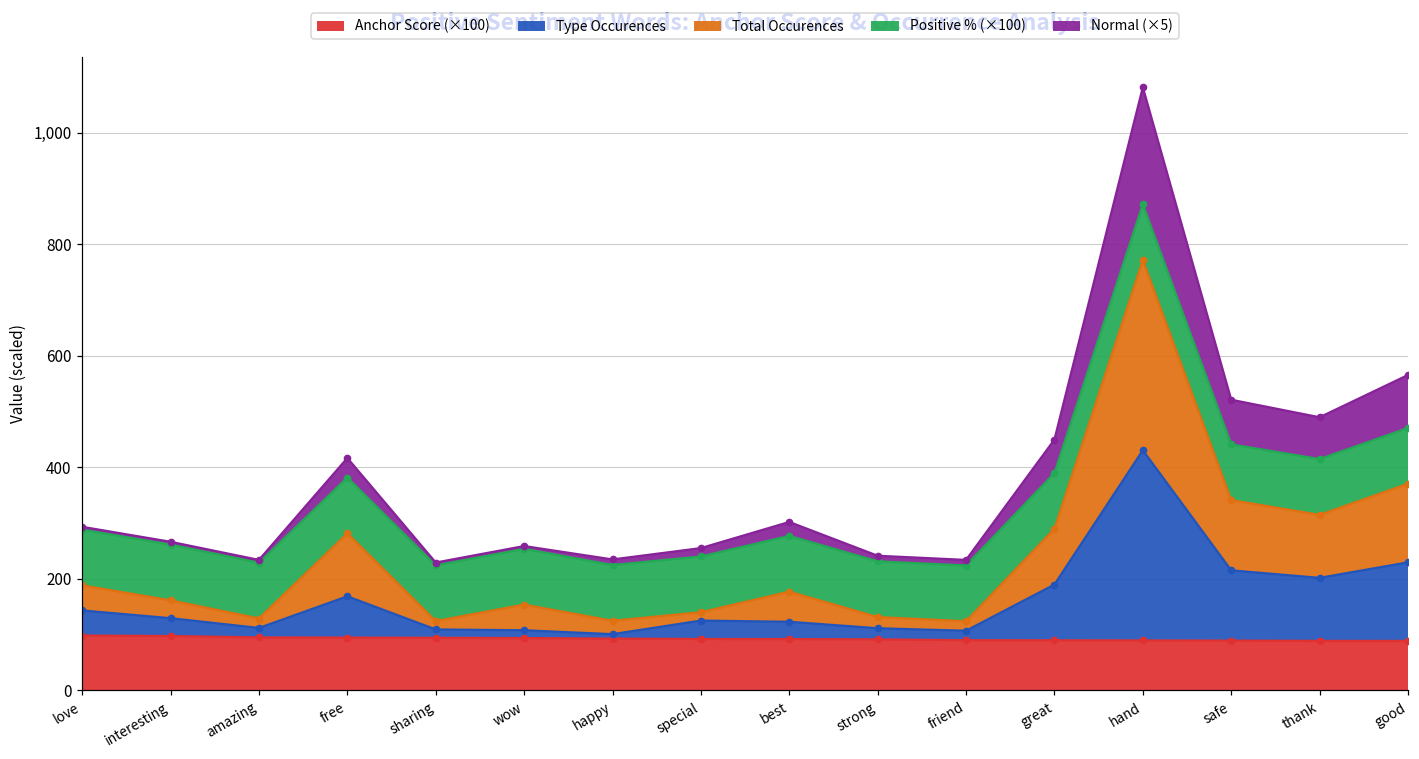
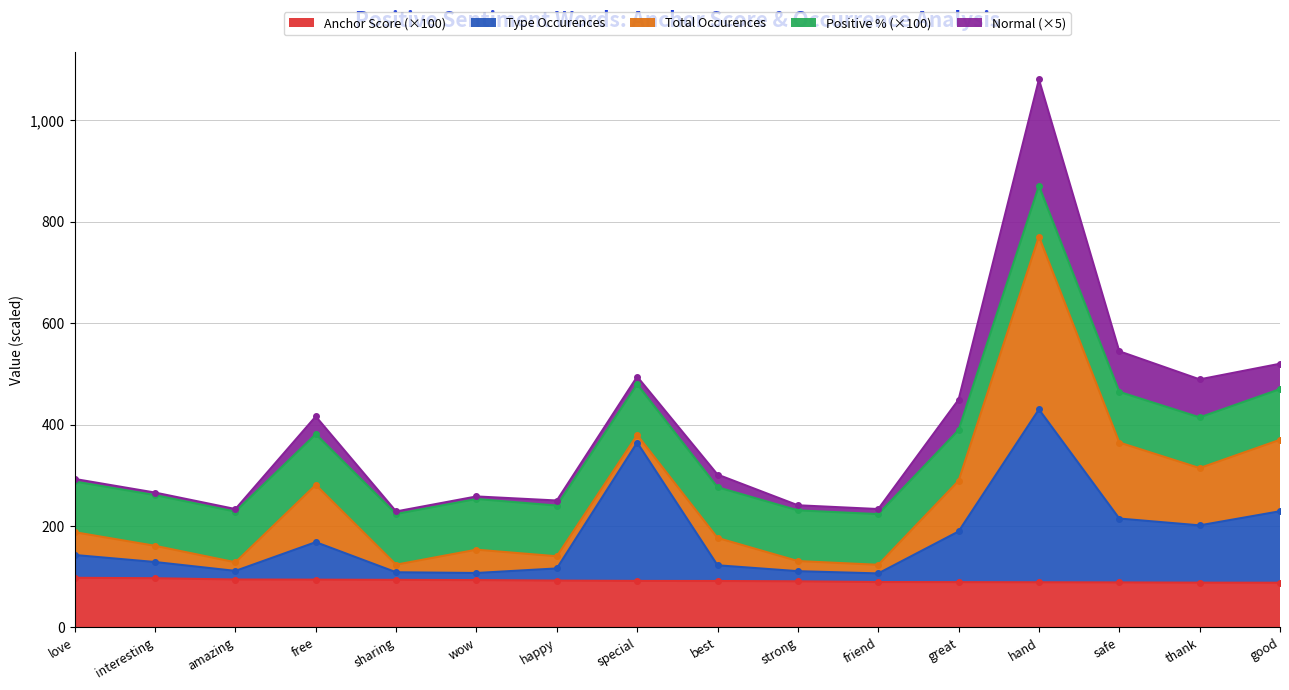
  {
    "Anchor Score (×100)": {
      "love": 100,
      "interesting": 100,
      "amazing": 90,
      "free": 90,
      "sharing": 90,
      "wow": 90,
      "happy": 90,
      "special": 90,
      "best": 90,
      "strong": 90,
      "friend": 90,
      "great": 90,
      "hand": 90,
      "safe": 90,
      "thank": 90,
      "good": 90
    },
    "Type Occurences": {
      "love": 50,
      "interesting": 30,
      "amazing": 20,
      "free": 70,
      "sharing": 20,
      "wow": 10,
-     "happy": 10,
-     "special": 30,
+     "happy": 20,
+     "special": 270,
      "best": 30,
      "strong": 20,
      "friend": 20,
      "great": 100,
      "hand": 340,
      "safe": 130,
      "thank": 110,
      "good": 140
    },
    "Total Occurences": {
      "love": 50,
      "interesting": 30,
      "amazing": 20,
      "free": 110,
      "sharing": 20,
      "wow": 50,
      "happy": 20,
      "special": 20,
      "best": 50,
      "strong": 20,
      "friend": 20,
      "great": 100,
      "hand": 340,
-     "safe": 130,
+     "safe": 150,
      "thank": 110,
      "good": 140
    },
    "Positive % (×100)": {
      "free": 100,
      "sharing": 100,
      "wow": 100,
      "happy": 100,
      "special": 100,
      "best": 100,
      "strong": 100,
      "friend": 100,
      "great": 100,
      "hand": 100,
      "safe": 100,
      "thank": 100,
      "good": 100
    },
    "Normal (×5)": {
      "free": 40,
      "sharing": 10,
      "wow": 10,
      "happy": 10,
      "special": 20,
      "best": 30,
      "strong": 10,
      "friend": 10,
      "great": 60,
      "hand": 210,
      "safe": 80,
      "thank": 80,
-     "good": 100
+     "good": 50
    }
  }
